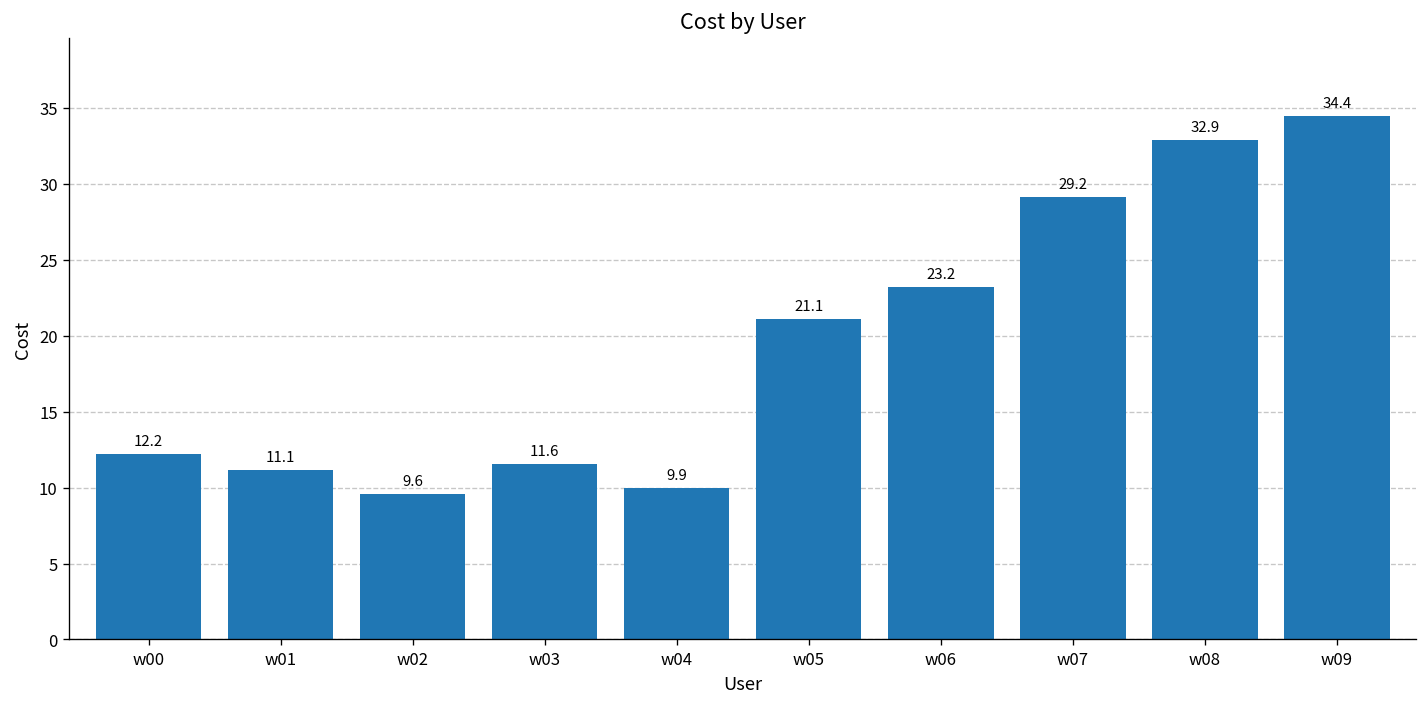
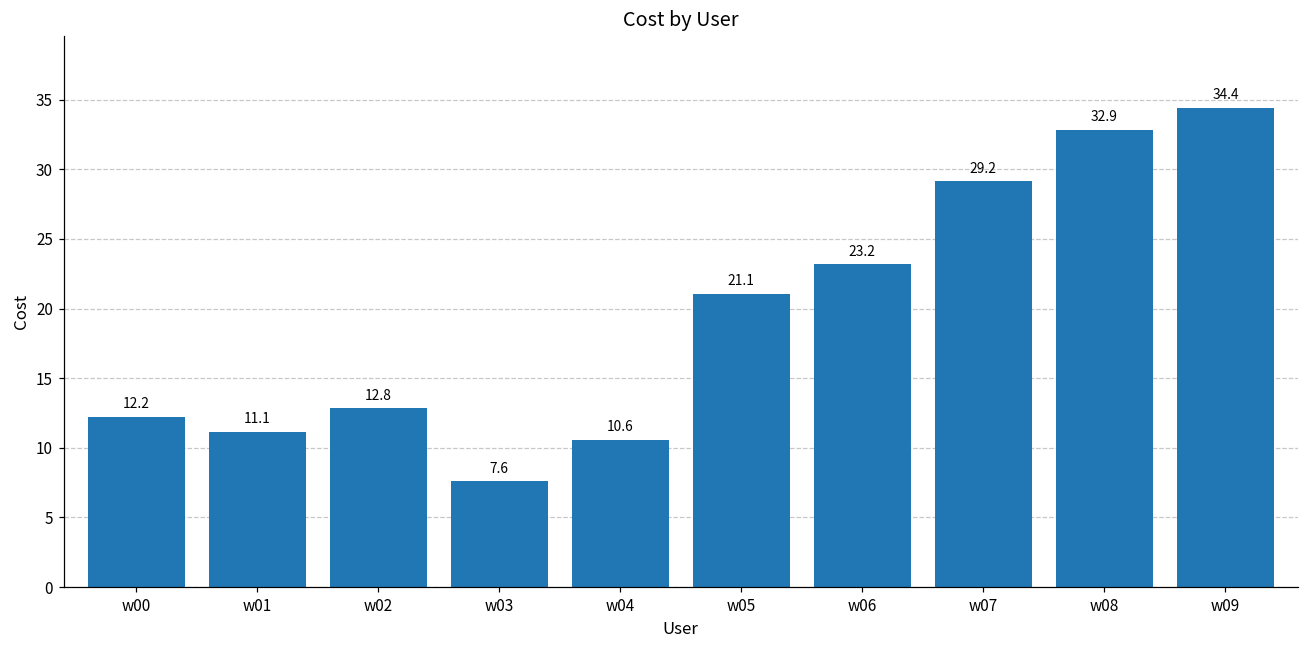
  {
    "w00": 12.2,
    "w01": 11.1,
-   "w02": 9.6,
-   "w03": 11.6,
-   "w04": 9.9,
+   "w02": 12.8,
+   "w03": 7.6,
+   "w04": 10.6,
    "w05": 21.1,
    "w06": 23.2,
    "w07": 29.2,
    "w08": 32.9,
    "w09": 34.4
  }
